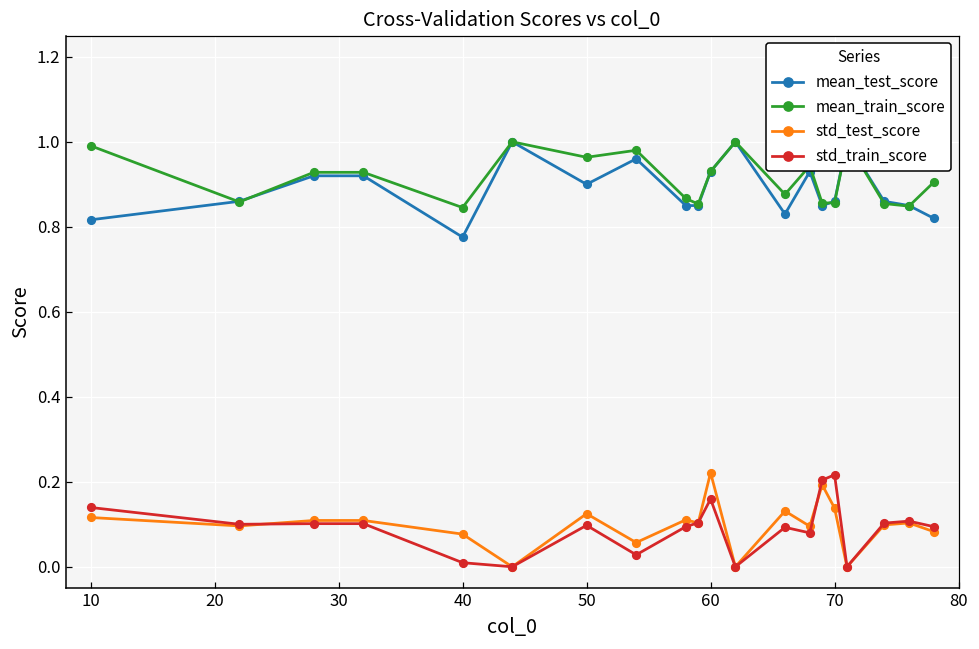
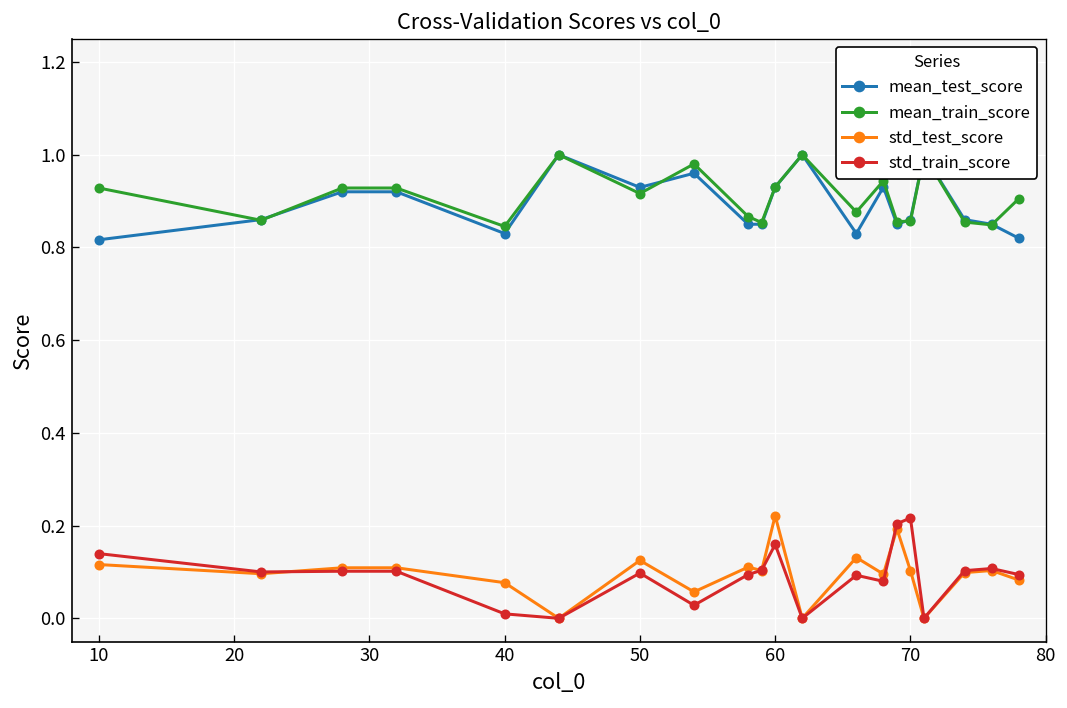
  {
    "mean_test_score": {
      "10": 0.82,
-     "40": 0.78,
-     "50": 0.90
+     "40": 0.83,
+     "50": 0.93
    },
    "mean_train_score": {
-     "10": 0.99,
+     "10": 0.93,
      "40": 0.85,
-     "50": 0.96
+     "50": 0.92
    },
    "std_test_score": {
      "10": 0.12,
      "40": 0.08,
      "50": 0.12,
      "60": 0.22,
-     "70": 0.14
+     "70": 0.10
    },
    "std_train_score": {
      "10": 0.14,
      "40": 0.01,
      "50": 0.10,
      "60": 0.16,
      "70": 0.22
    }
  }
